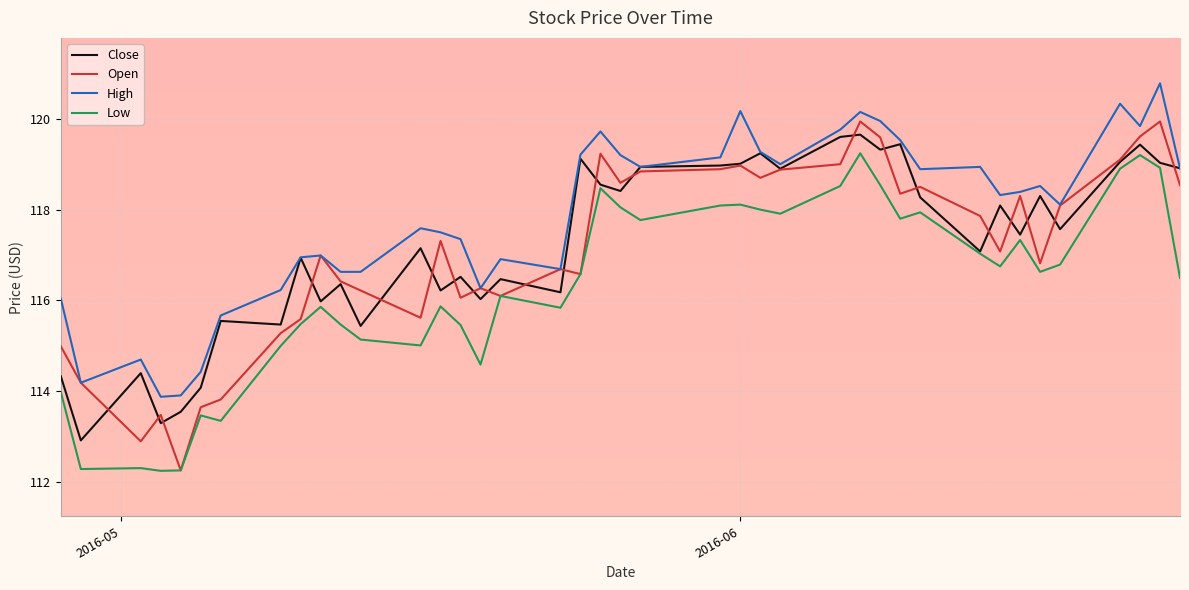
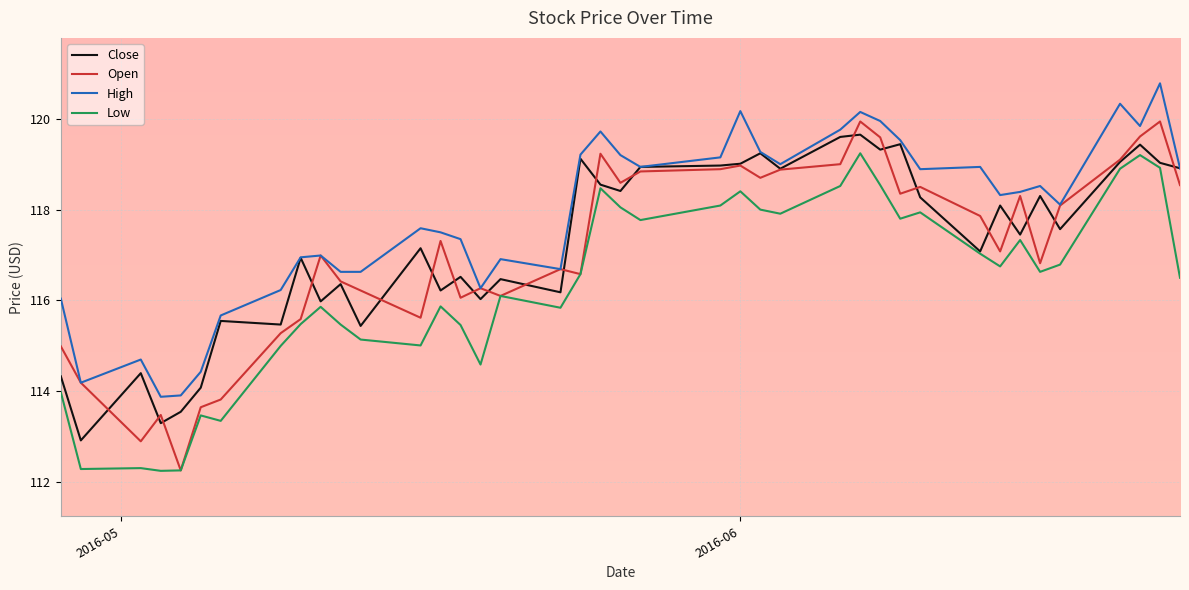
  {
    "High": {
      "2016-06": 120.2
    },
    "Low": {
-     "2016-06": 118.1
+     "2016-06": 118.4
    }
  }
